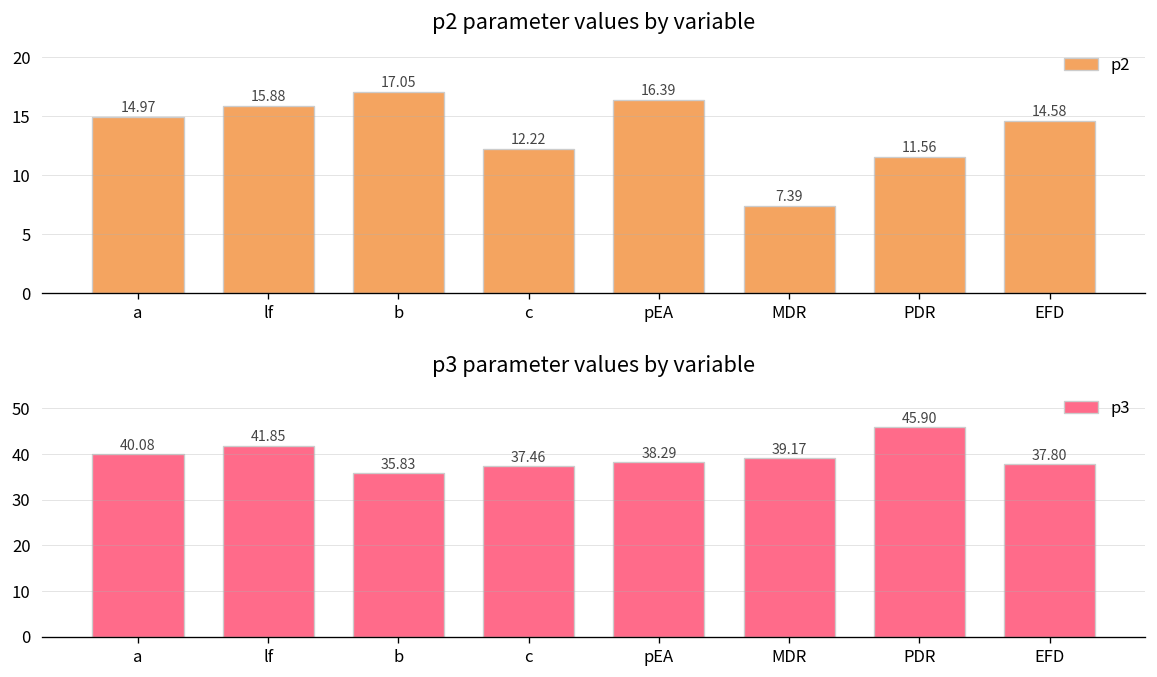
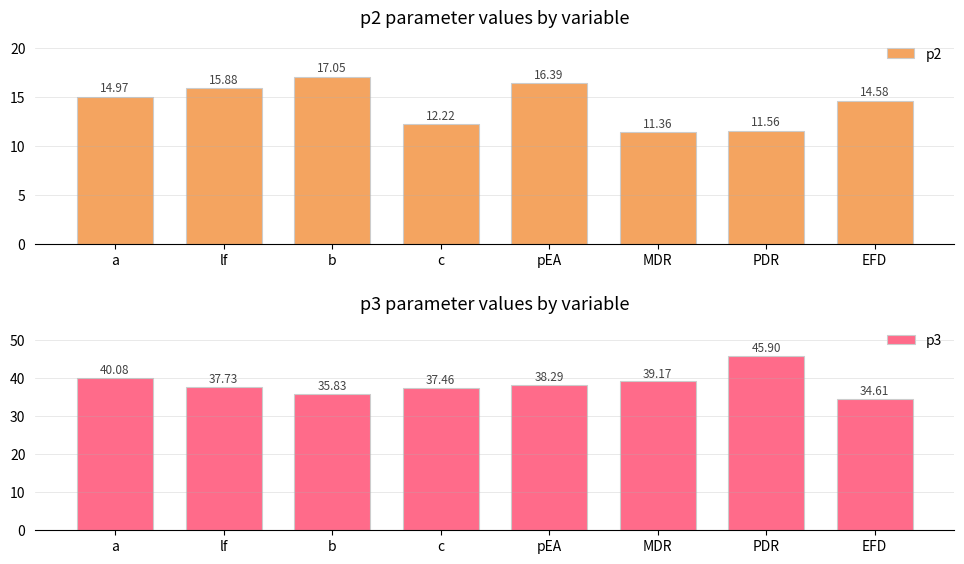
  {
    "p2 parameter values by variable": {
      "a": 14.97,
      "lf": 15.88,
      "b": 17.05,
      "c": 12.22,
      "pEA": 16.39,
-     "MDR": 7.39,
+     "MDR": 11.36,
      "PDR": 11.56,
      "EFD": 14.58
    },
    "p3 parameter values by variable": {
      "a": 40.08,
-     "lf": 41.85,
+     "lf": 37.73,
      "b": 35.83,
      "c": 37.46,
      "pEA": 38.29,
      "MDR": 39.17,
      "PDR": 45.90,
-     "EFD": 37.80
+     "EFD": 34.61
    }
  }
